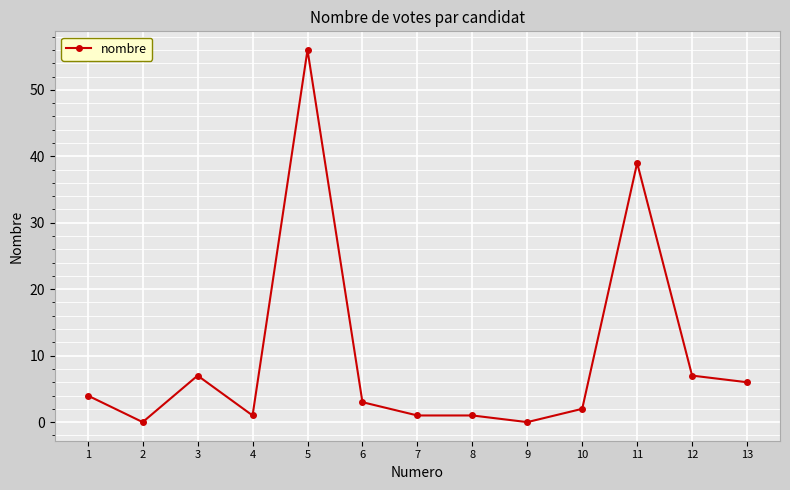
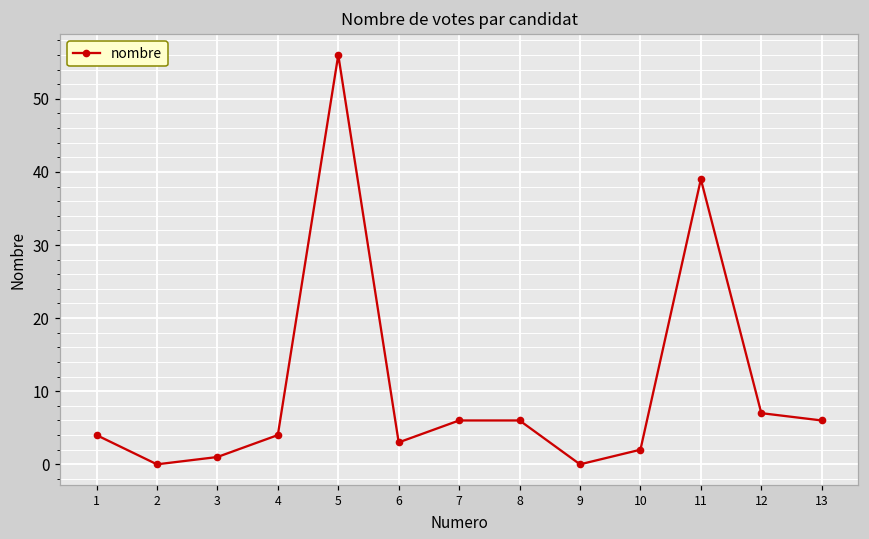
  {
    "1": 4,
    "2": 0,
-   "3": 7,
-   "4": 1,
+   "3": 1,
+   "4": 4,
    "5": 56,
    "6": 3,
-   "7": 1,
-   "8": 1,
+   "7": 6,
+   "8": 6,
    "9": 0,
    "10": 2,
    "11": 39,
    "12": 7,
    "13": 6
  }
